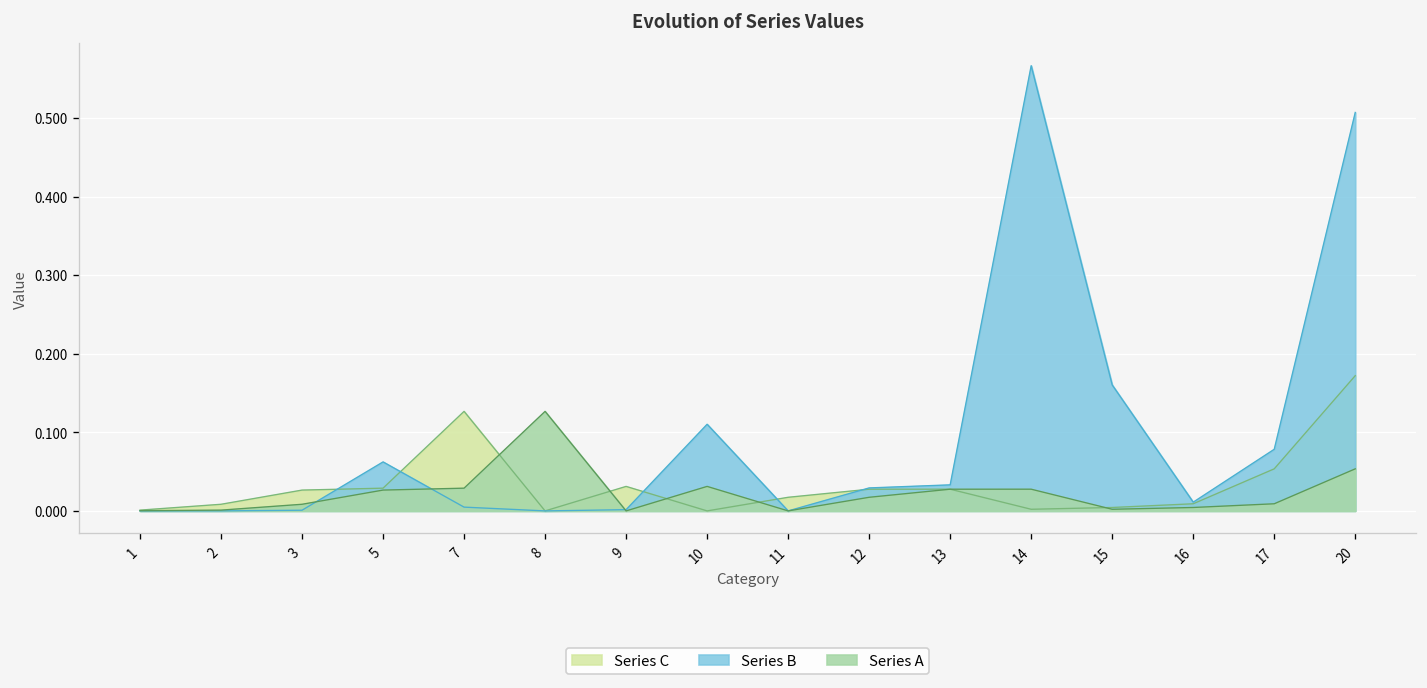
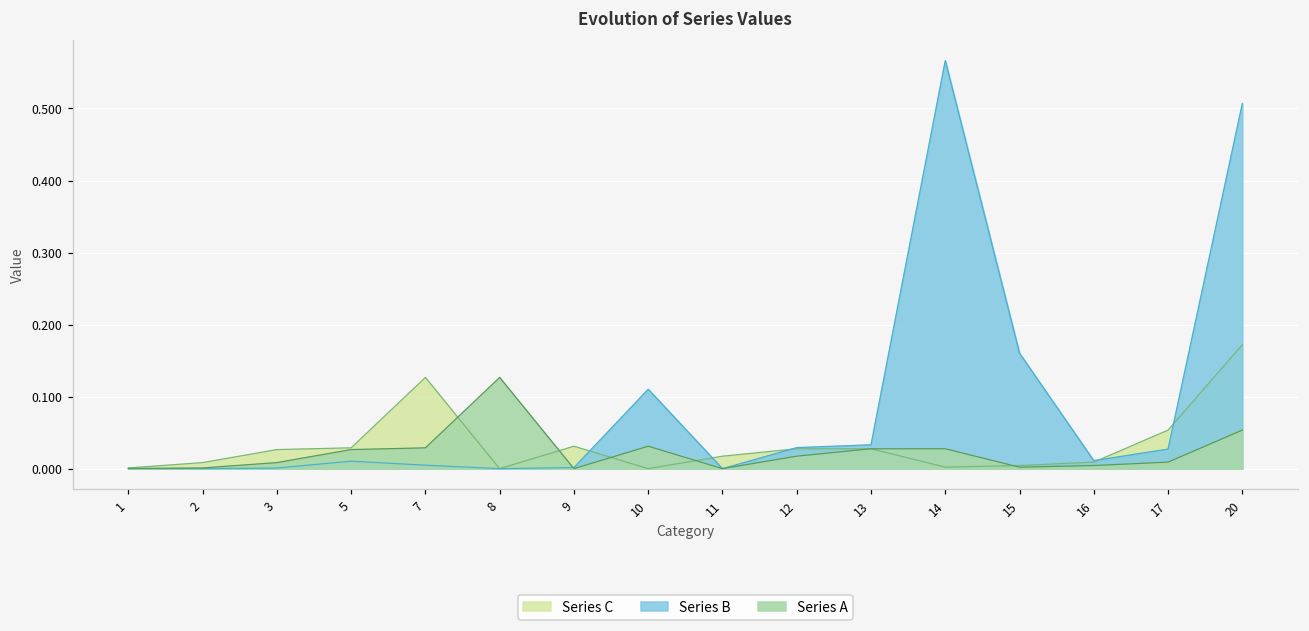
  {
    "Series B": {
      "3": 0.00,
-     "5": 0.06,
+     "5": 0.01,
      "7": 0.00,
      "10": 0.11,
      "13": 0.03,
      "14": 0.57,
      "15": 0.16,
-     "17": 0.08,
+     "17": 0.03,
      "20": 0.51
    }
  }
